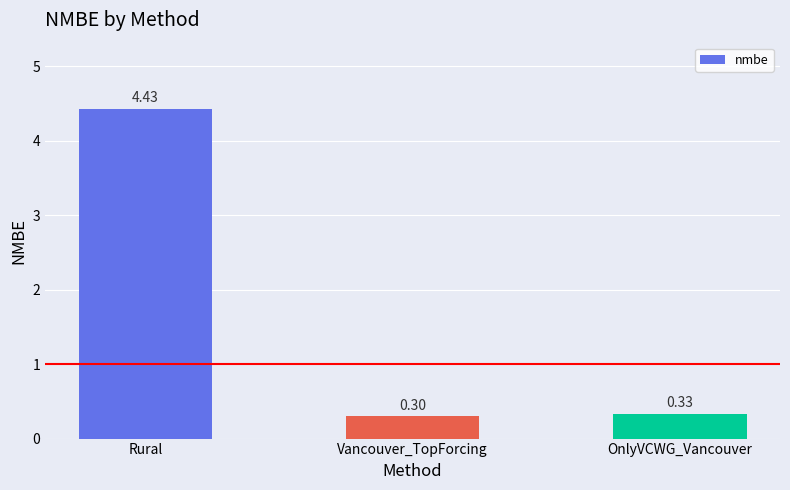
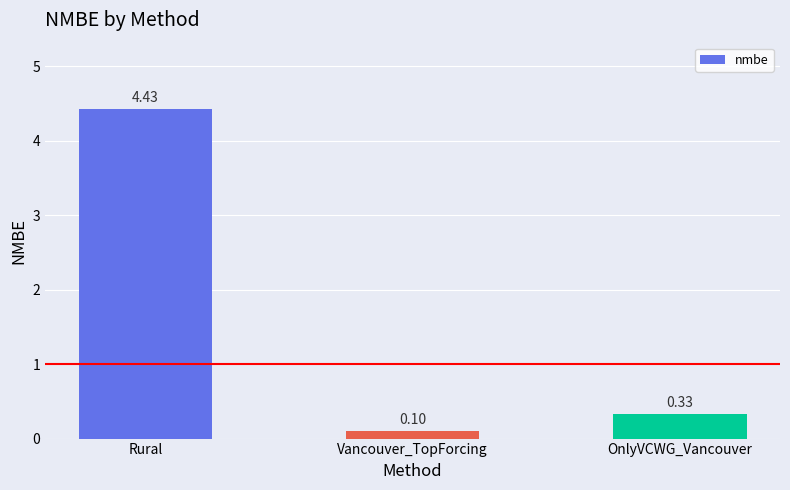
  {
    "Rural": 4.43,
-   "Vancouver_TopForcing": 0.30,
+   "Vancouver_TopForcing": 0.10,
    "OnlyVCWG_Vancouver": 0.33
  }
